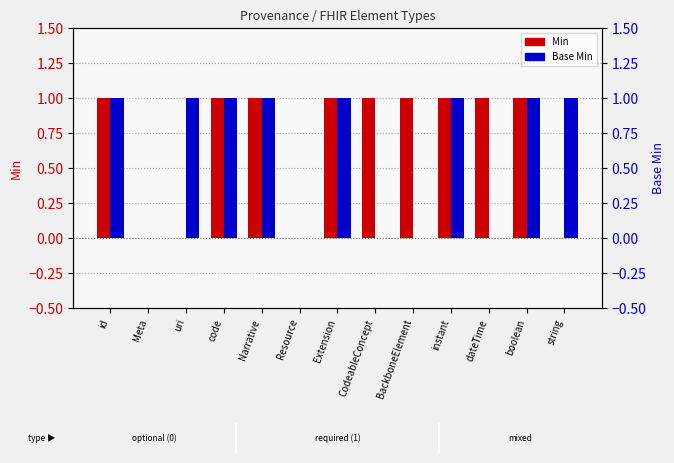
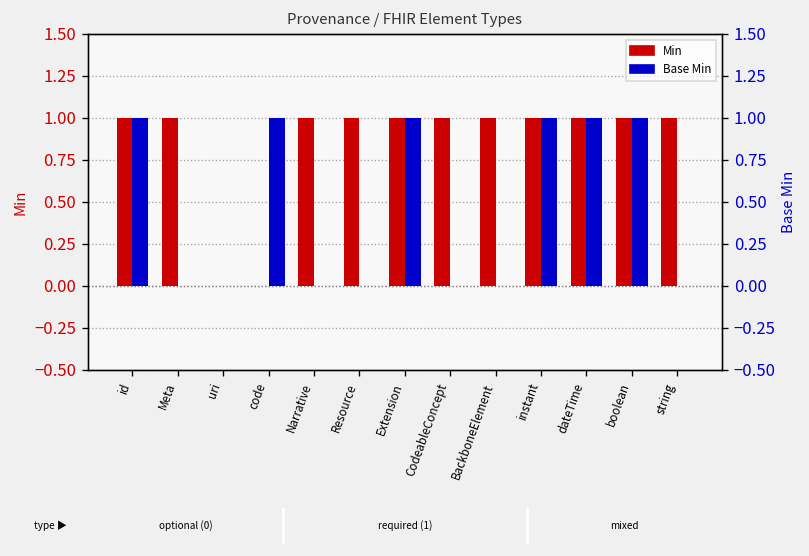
  {
    "Min": {
      "id": 1,
-     "Meta": 0,
+     "Meta": 1,
      "uri": 0,
-     "code": 1,
+     "code": 0,
      "Narrative": 1,
-     "Resource": 0,
+     "Resource": 1,
      "Extension": 1,
      "CodeableConcept": 1,
      "BackboneElement": 1,
      "instant": 1,
      "dateTime": 1,
      "boolean": 1,
-     "string": 0
+     "string": 1
    },
    "Base Min": {
      "id": 1,
      "Meta": 0,
-     "uri": 1,
+     "uri": 0,
      "code": 1,
-     "Narrative": 1,
+     "Narrative": 0,
      "Resource": 0,
      "Extension": 1,
      "CodeableConcept": 0,
      "BackboneElement": 0,
      "instant": 1,
-     "dateTime": 0,
+     "dateTime": 1,
      "boolean": 1,
-     "string": 1
+     "string": 0
    }
  }
